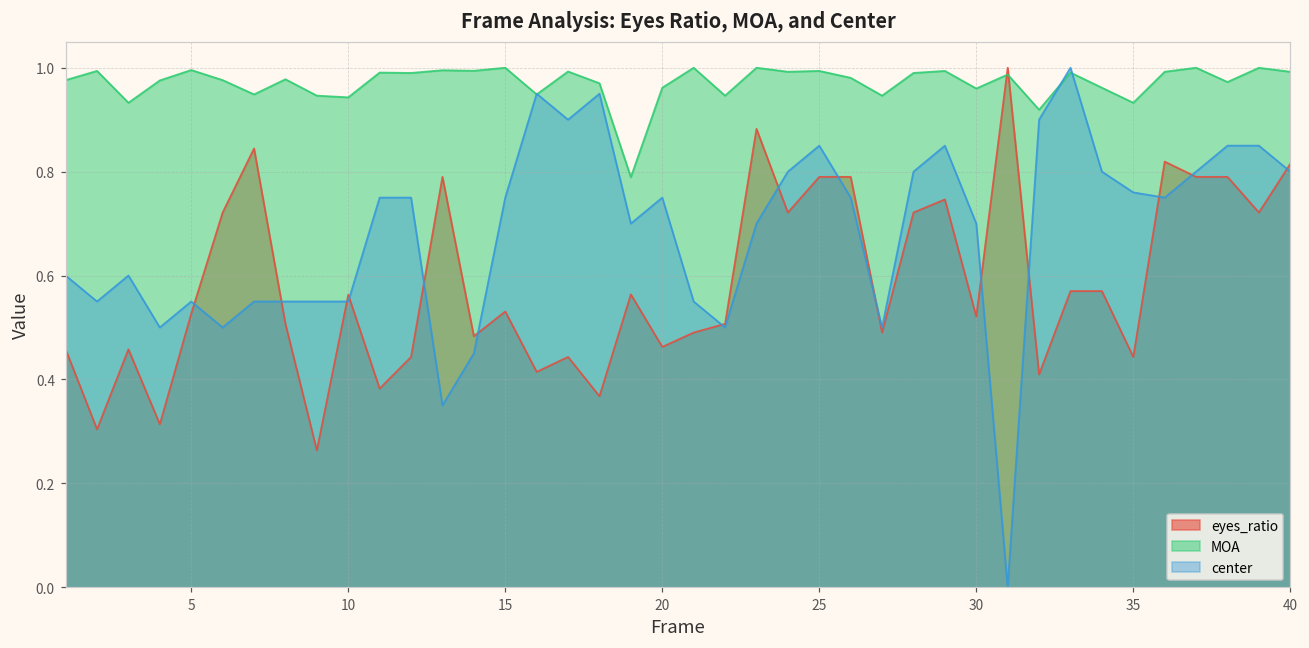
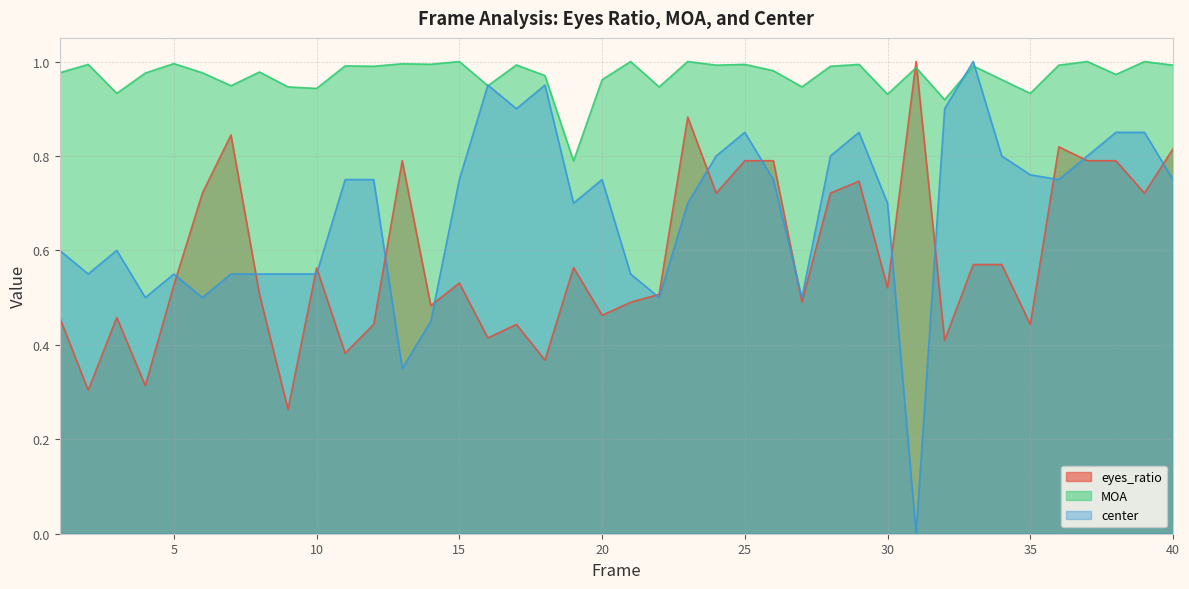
  {
    "eyes_ratio": {
      "5": 0.53,
      "10": 0.56,
      "15": 0.53,
      "20": 0.46,
      "25": 0.79,
      "30": 0.52,
      "35": 0.44,
      "40": 0.82
    },
    "MOA": {
      "5": 1.00,
      "10": 0.94,
      "15": 1.00,
      "20": 0.96,
      "25": 0.99,
-     "30": 0.96,
+     "30": 0.93,
      "35": 0.93,
      "40": 0.99
    },
    "center": {
      "5": 0.55,
      "10": 0.55,
      "15": 0.75,
      "20": 0.75,
      "25": 0.85,
      "30": 0.70,
      "35": 0.76,
-     "40": 0.80
+     "40": 0.75
    }
  }
